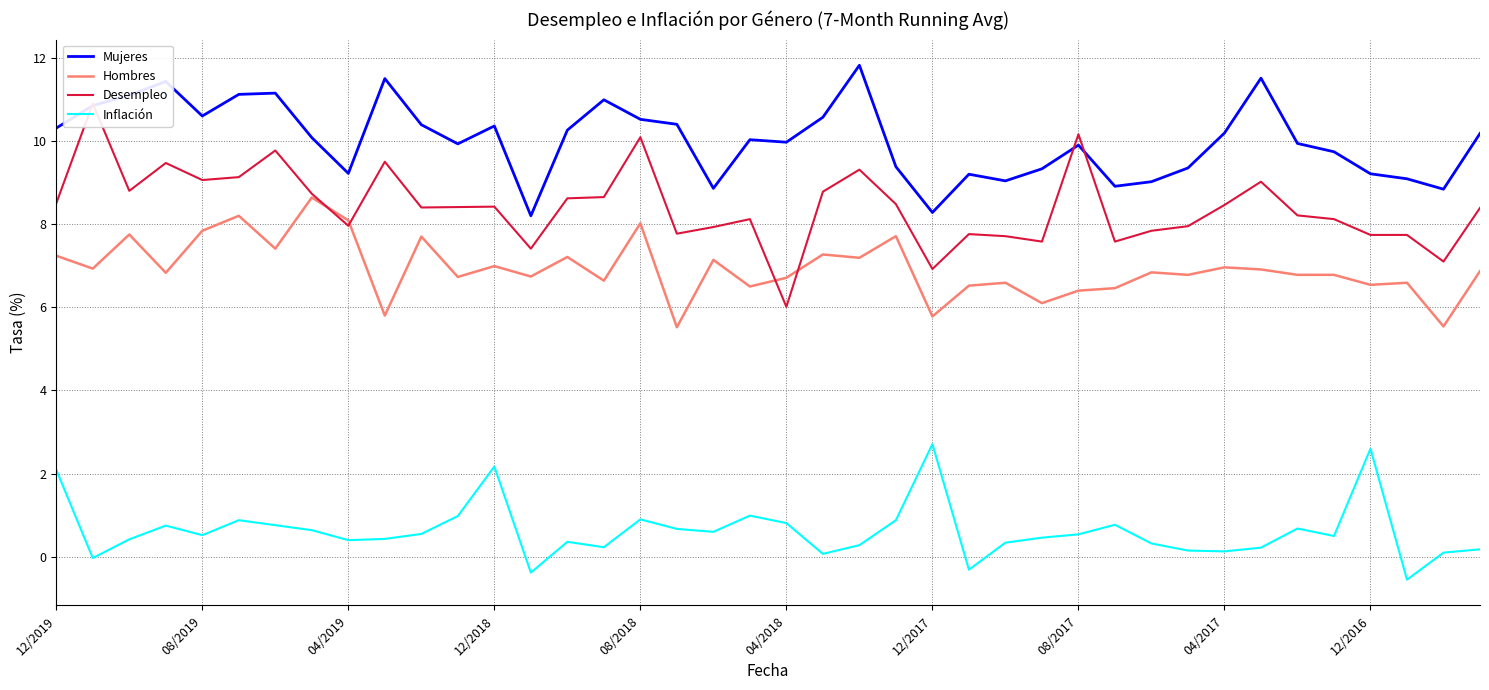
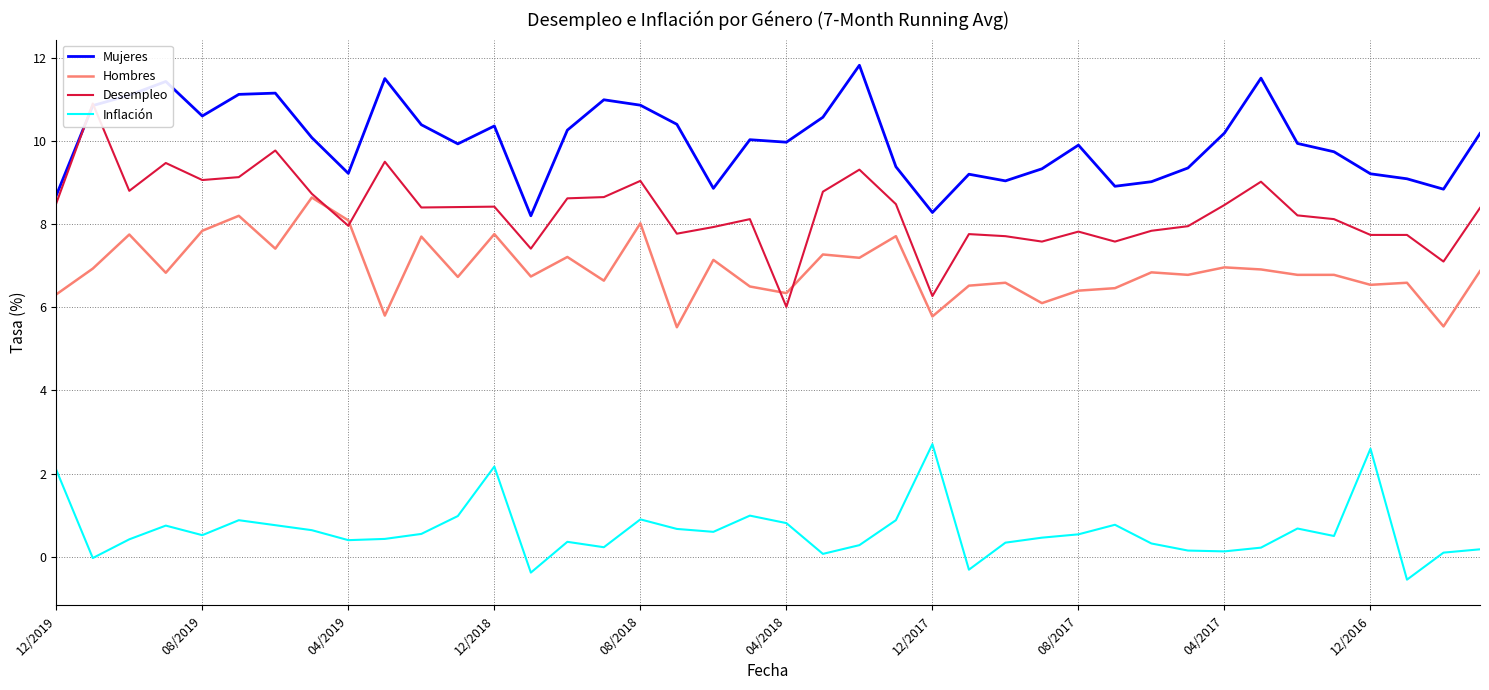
  {
    "Mujeres": {
-     "12/2019": 10.3,
+     "12/2019": 8.7,
      "08/2019": 10.6,
      "04/2019": 9.2,
      "12/2018": 10.4,
-     "08/2018": 10.5,
+     "08/2018": 10.9,
      "04/2018": 10.0,
      "12/2017": 8.3,
      "08/2017": 9.9,
      "04/2017": 10.2,
      "12/2016": 9.2
    },
    "Hombres": {
-     "12/2019": 7.2,
+     "12/2019": 6.3,
      "08/2019": 7.8,
      "04/2019": 8.1,
-     "12/2018": 7.0,
+     "12/2018": 7.8,
      "08/2018": 8.0,
-     "04/2018": 6.7,
+     "04/2018": 6.3,
      "12/2017": 5.8,
      "08/2017": 6.4,
      "04/2017": 7.0,
      "12/2016": 6.5
    },
    "Desempleo": {
      "12/2019": 8.5,
      "08/2019": 9.1,
      "04/2019": 8.0,
      "12/2018": 8.4,
-     "08/2018": 10.1,
+     "08/2018": 9.0,
      "04/2018": 6.0,
-     "12/2017": 6.9,
-     "08/2017": 10.2,
+     "12/2017": 6.3,
+     "08/2017": 7.8,
      "04/2017": 8.5,
      "12/2016": 7.7
    },
    "Inflación": {
      "12/2019": 2.1,
      "08/2019": 0.5,
      "04/2019": 0.4,
      "12/2018": 2.2,
      "08/2018": 0.9,
      "04/2018": 0.8,
      "12/2017": 2.7,
      "08/2017": 0.5,
      "04/2017": 0.1,
      "12/2016": 2.6
    }
  }
